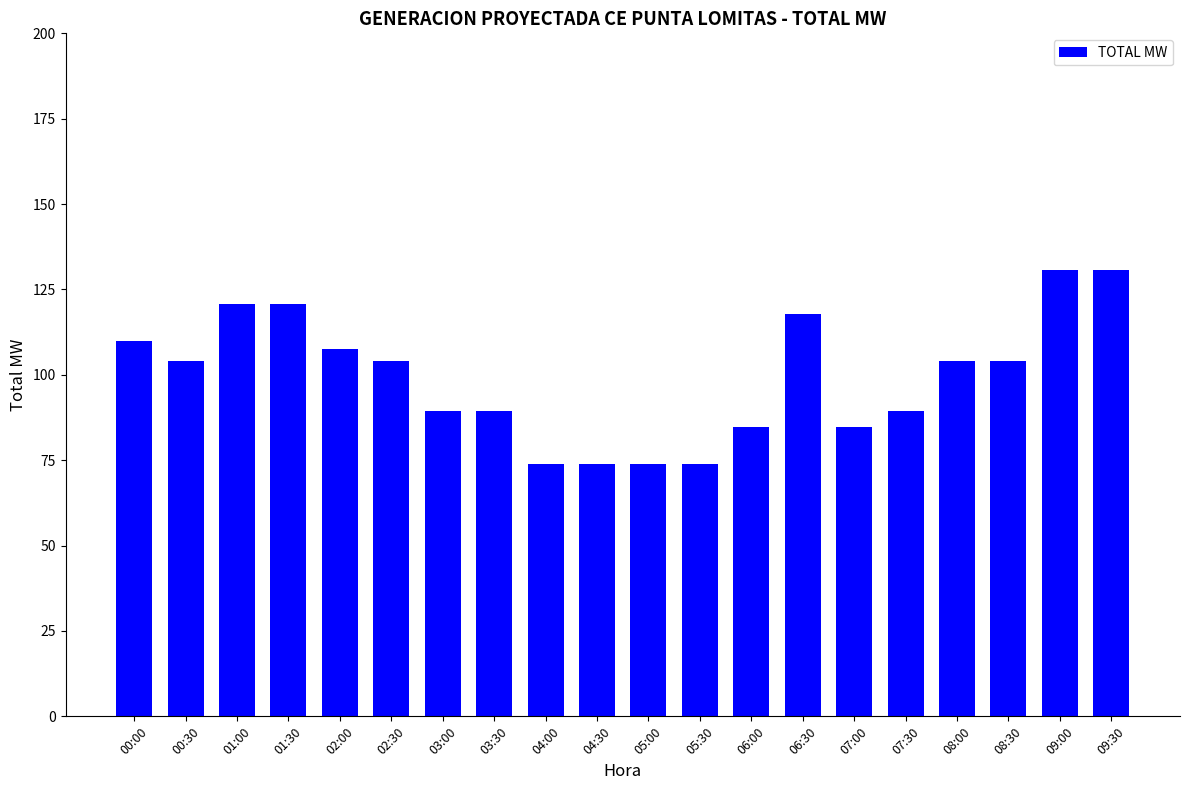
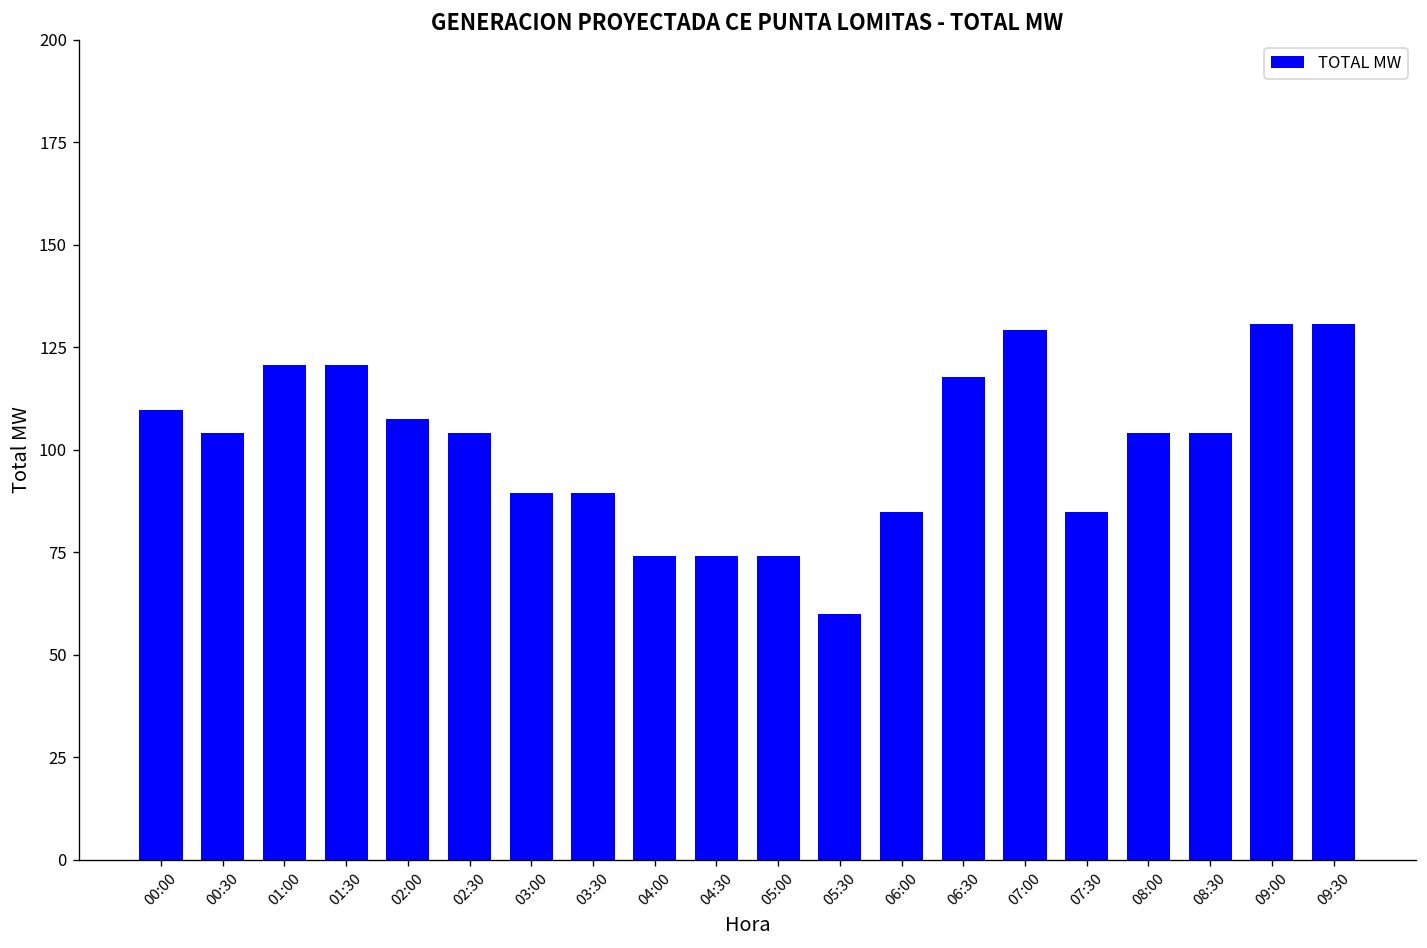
  {
    "00:00": 110,
    "00:30": 104,
    "01:00": 121,
    "01:30": 121,
    "02:00": 108,
    "02:30": 104,
    "03:00": 90,
    "03:30": 90,
    "04:00": 74,
    "04:30": 74,
    "05:00": 74,
-   "05:30": 74,
+   "05:30": 60,
    "06:00": 85,
    "06:30": 118,
-   "07:00": 85,
-   "07:30": 89,
+   "07:00": 129,
+   "07:30": 85,
    "08:00": 104,
    "08:30": 104,
    "09:00": 131,
    "09:30": 131
  }
